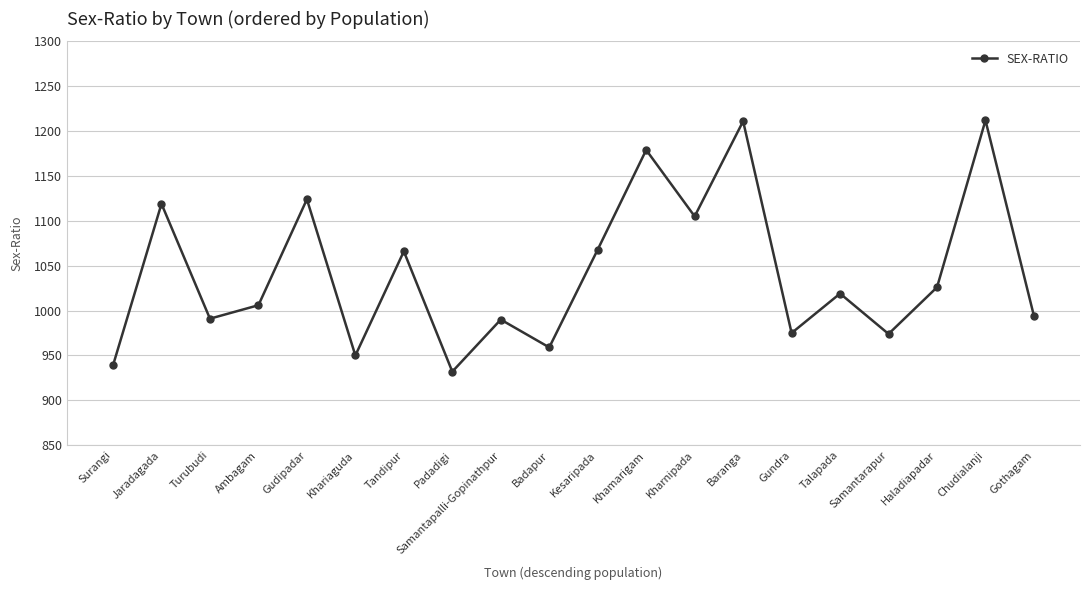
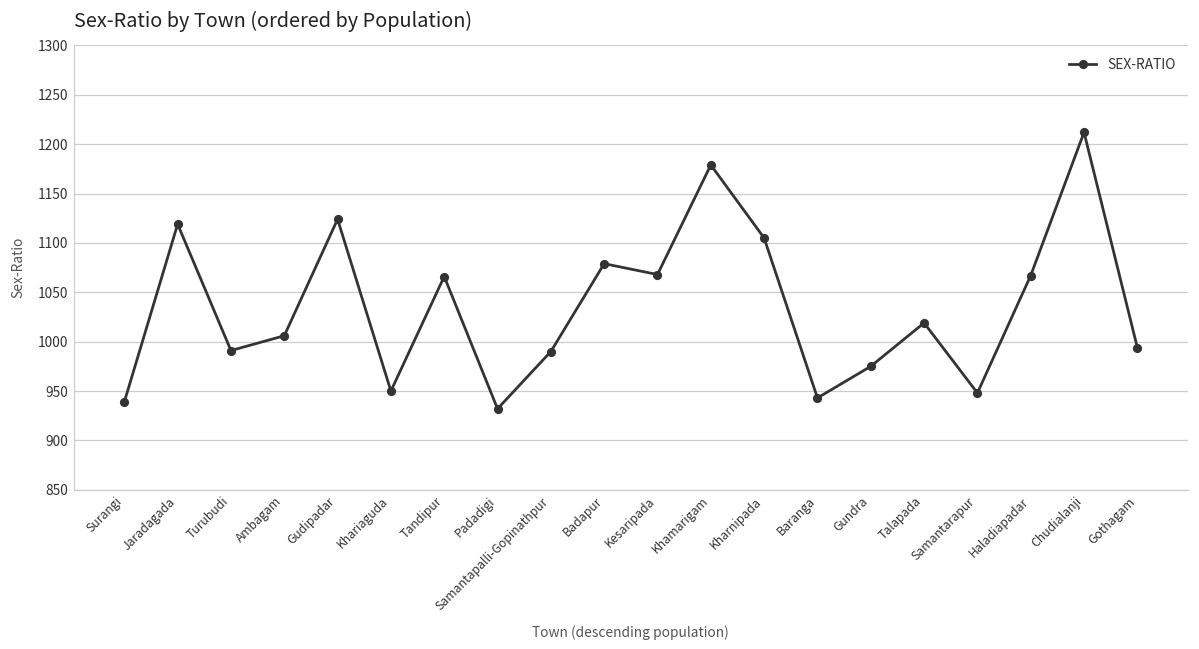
  {
    "Surangi": 940,
    "Jaradagada": 1120,
    "Turubudi": 990,
    "Ambagam": 1010,
    "Gudipadar": 1120,
    "Khariaguda": 950,
    "Tandipur": 1070,
    "Padadigi": 930,
    "Samantapalli-Gopinathpur": 990,
-   "Badapur": 960,
+   "Badapur": 1080,
    "Kesaripada": 1070,
    "Khamarigam": 1180,
    "Kharnipada": 1110,
-   "Baranga": 1210,
+   "Baranga": 940,
    "Gundra": 980,
    "Talapada": 1020,
-   "Samantarapur": 970,
-   "Haladiapadar": 1030,
+   "Samantarapur": 950,
+   "Haladiapadar": 1070,
    "Chudialanji": 1210,
    "Gothagam": 990
  }
